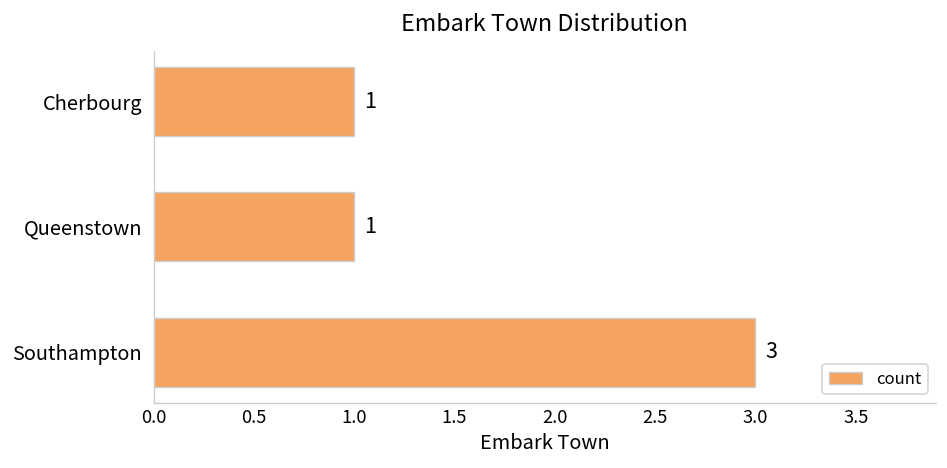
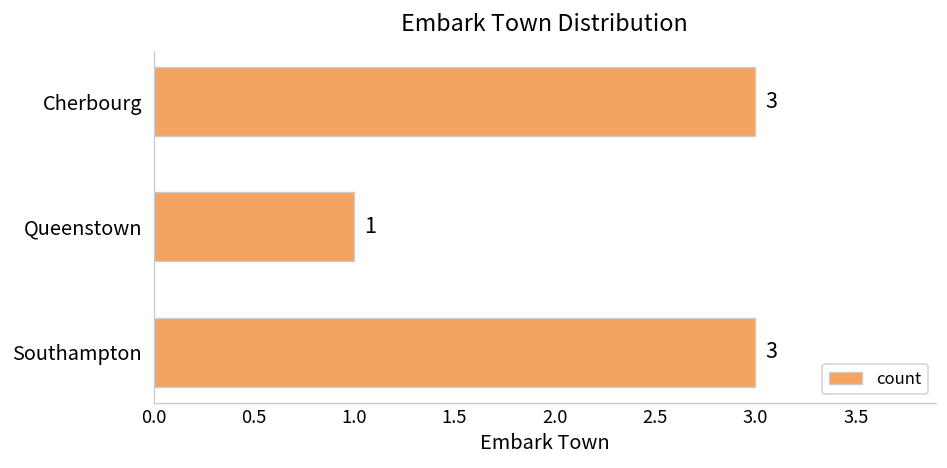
  {
-   "Cherbourg": 1,
+   "Cherbourg": 3,
    "Queenstown": 1,
    "Southampton": 3
  }
